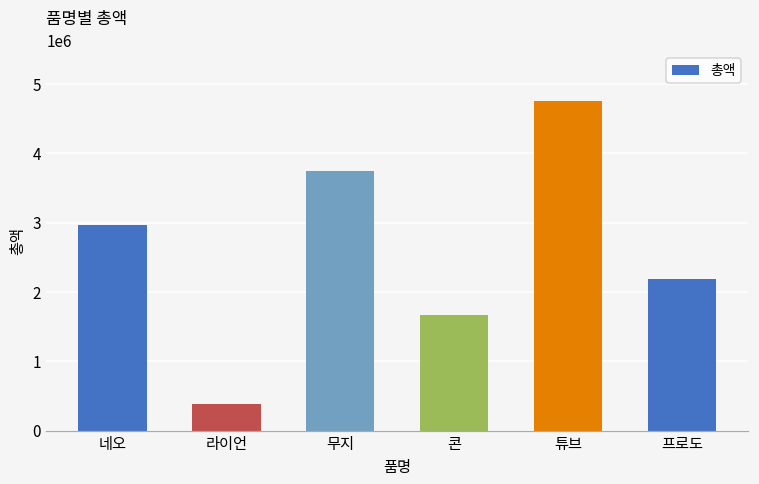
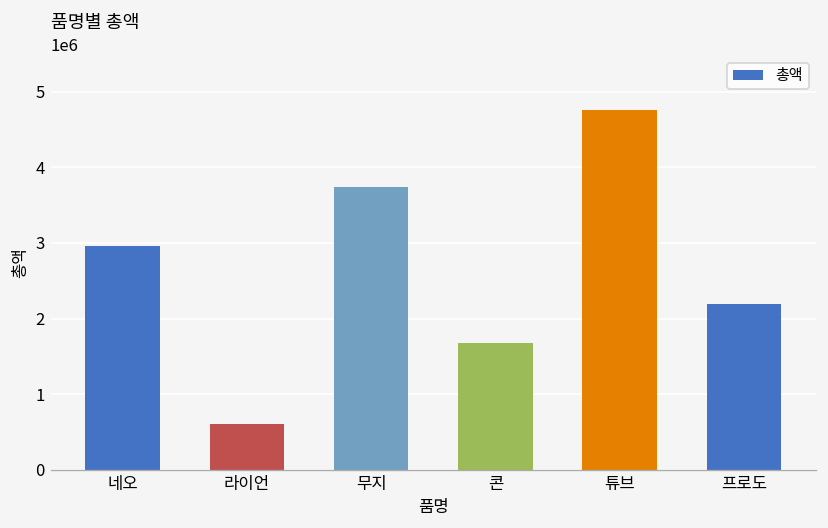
  {
    "네오": 3000000,
-   "라이언": 400000,
+   "라이언": 600000,
    "무지": 3700000,
    "콘": 1700000,
    "튜브": 4800000,
    "프로도": 2200000
  }
